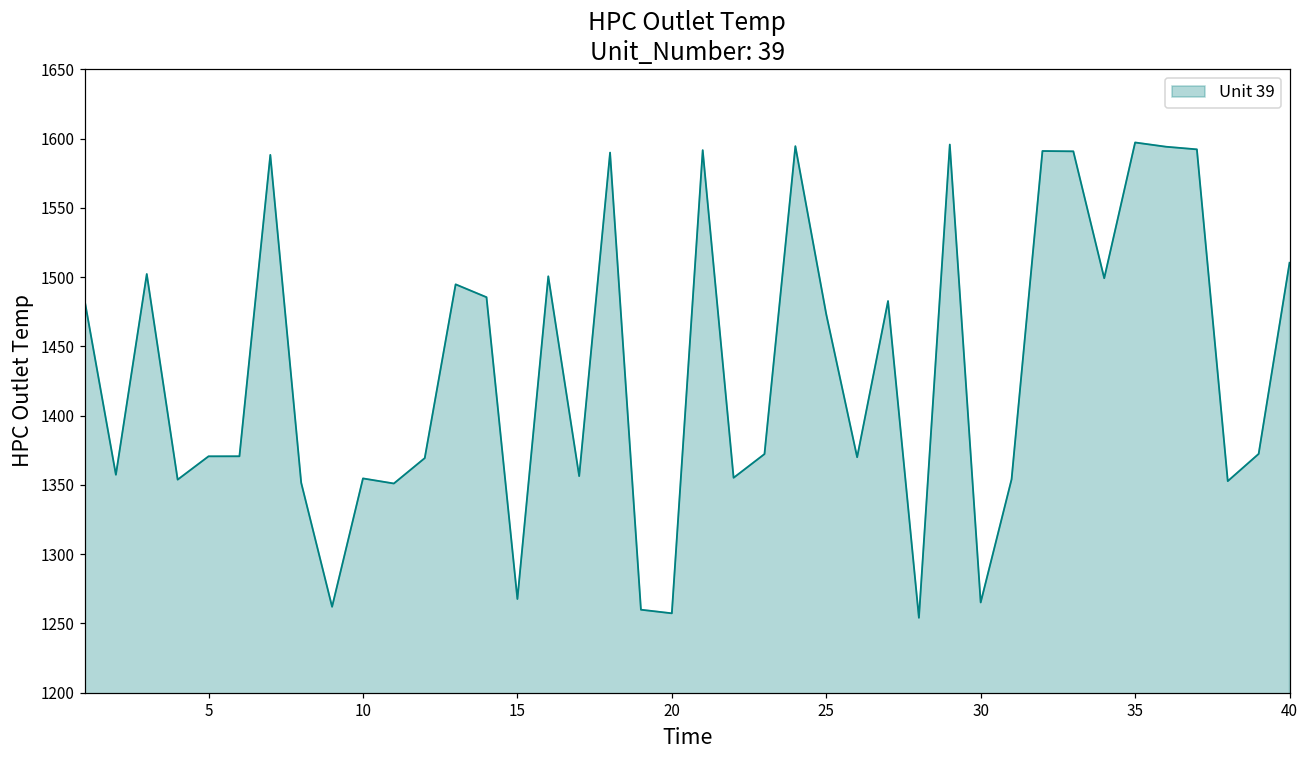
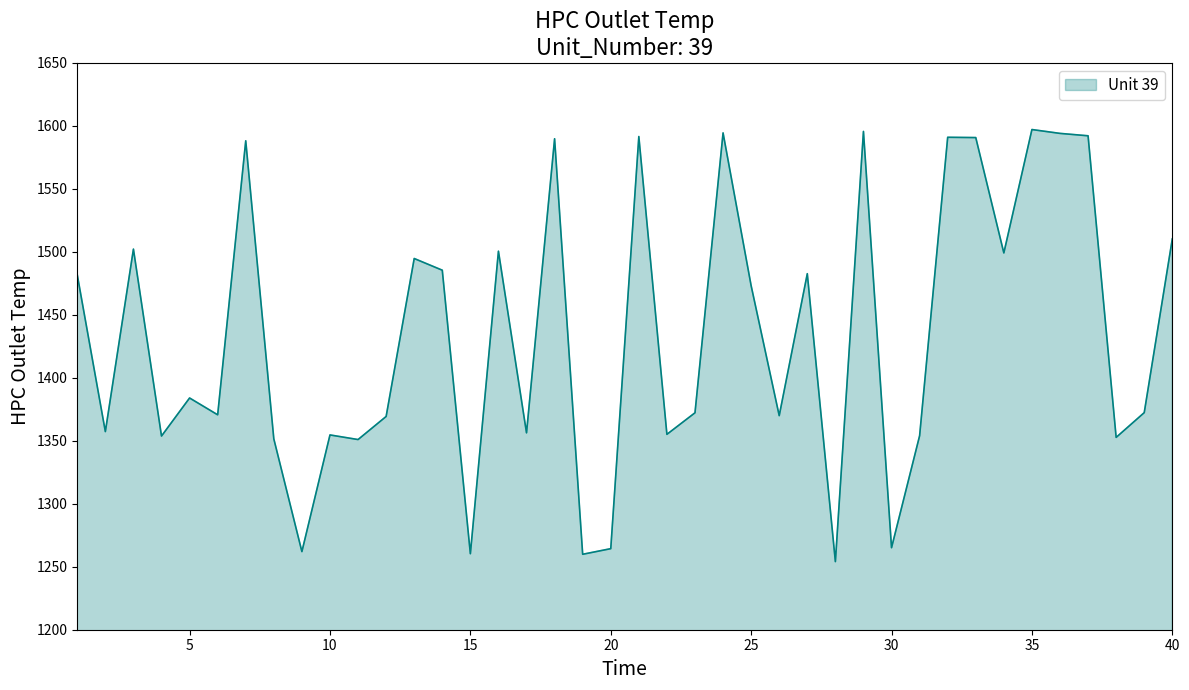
  {
-   "5": 1371,
+   "5": 1384,
    "10": 1355,
-   "15": 1268,
-   "20": 1257,
+   "15": 1260,
+   "20": 1264,
    "25": 1473,
    "30": 1265,
    "35": 1597,
    "40": 1510
  }
